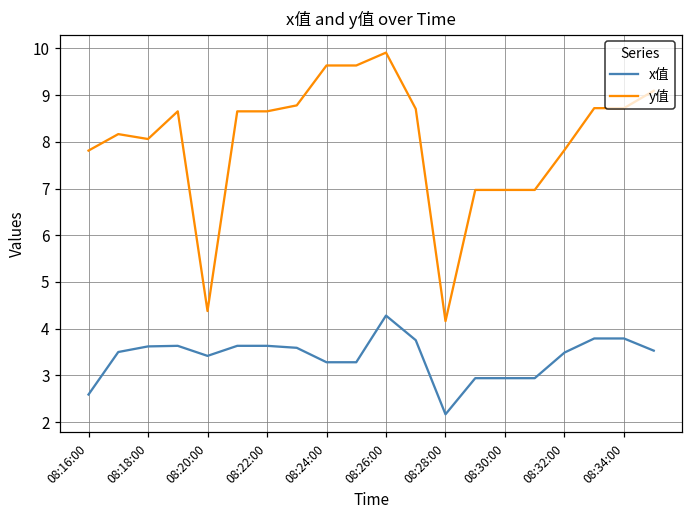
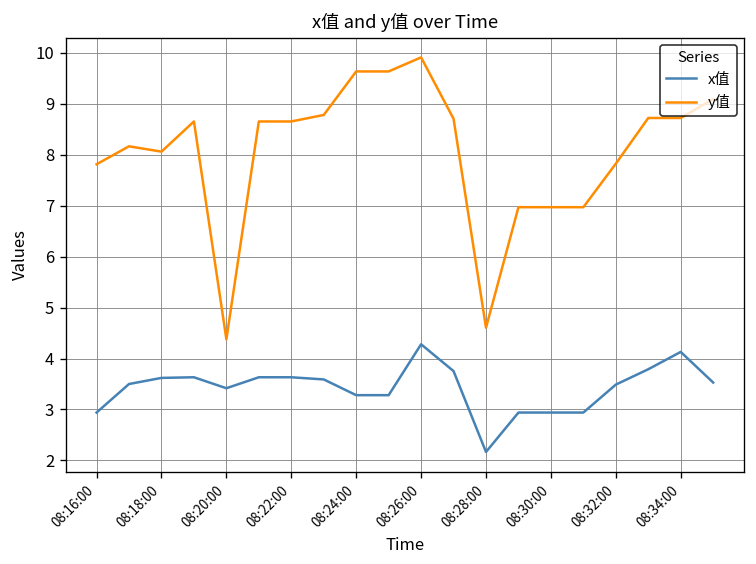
  {
    "x值": {
-     "08:16:00": 2.6,
+     "08:16:00": 2.9,
      "08:18:00": 3.6,
      "08:20:00": 3.4,
      "08:22:00": 3.6,
      "08:24:00": 3.3,
      "08:26:00": 4.3,
      "08:28:00": 2.2,
      "08:30:00": 2.9,
      "08:32:00": 3.5,
-     "08:34:00": 3.8
+     "08:34:00": 4.1
    },
    "y值": {
      "08:16:00": 7.8,
      "08:18:00": 8.1,
      "08:20:00": 4.4,
      "08:22:00": 8.7,
      "08:24:00": 9.6,
      "08:26:00": 9.9,
-     "08:28:00": 4.2,
+     "08:28:00": 4.6,
      "08:30:00": 7.0,
      "08:32:00": 7.8
    }
  }
